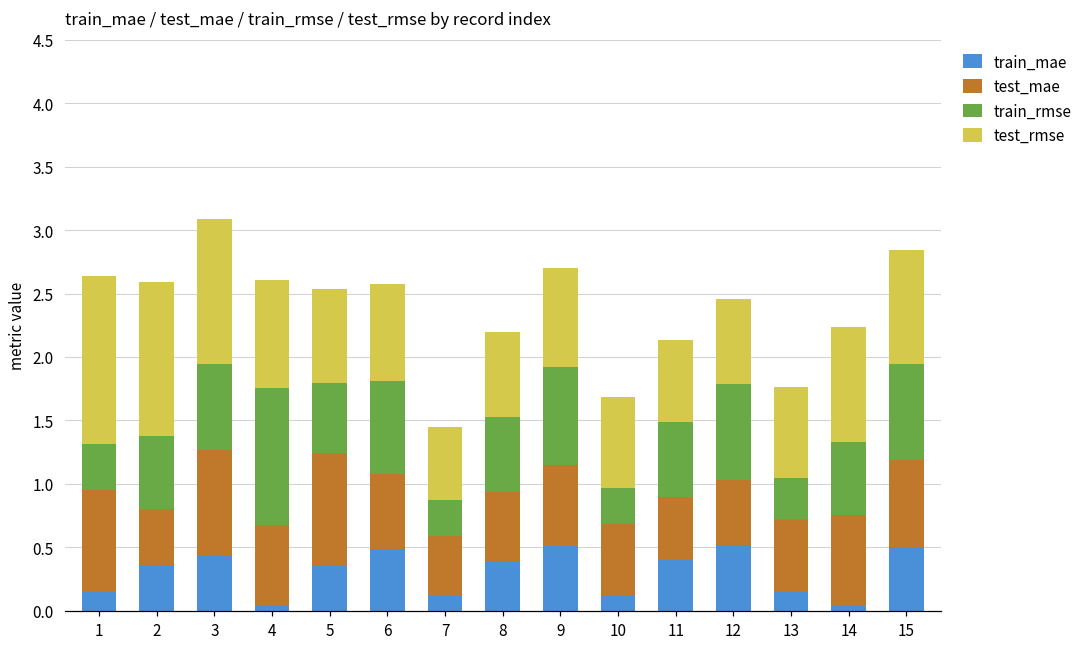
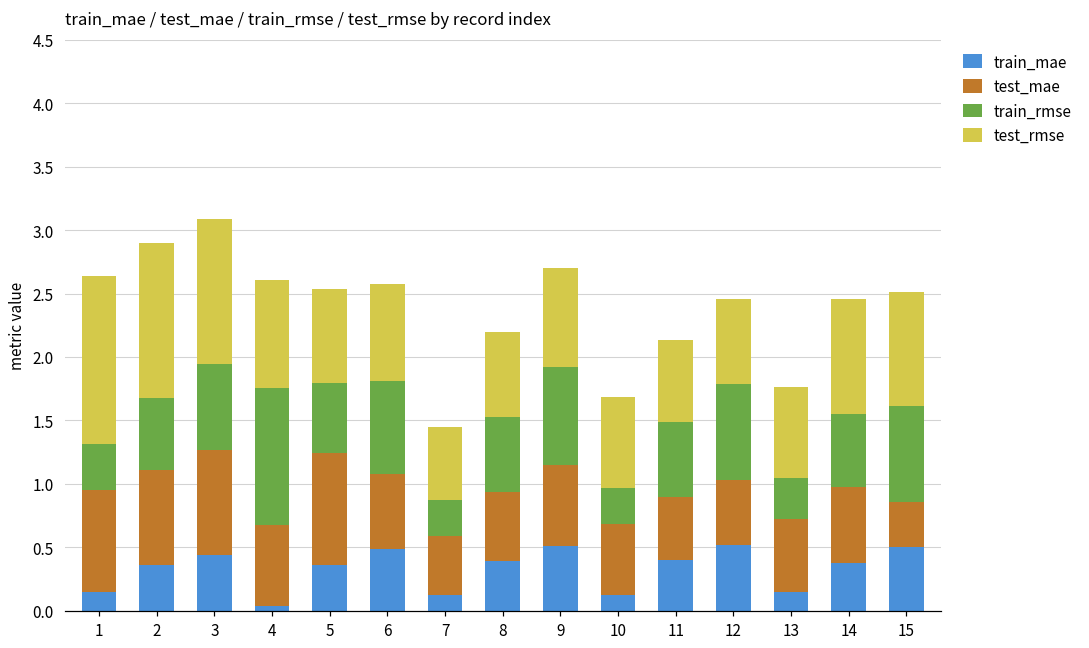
  {
    "train_mae": {
      "1": 0.15,
      "2": 0.36,
      "3": 0.44,
      "4": 0.04,
      "5": 0.37,
      "6": 0.49,
      "7": 0.13,
      "8": 0.39,
      "9": 0.51,
      "10": 0.13,
      "11": 0.40,
      "12": 0.52,
      "13": 0.15,
-     "14": 0.04,
+     "14": 0.38,
      "15": 0.51
    },
    "test_mae": {
      "1": 0.80,
-     "2": 0.45,
+     "2": 0.75,
      "3": 0.82,
      "4": 0.64,
      "5": 0.88,
      "6": 0.59,
      "7": 0.46,
      "8": 0.54,
      "9": 0.64,
      "10": 0.56,
      "11": 0.49,
      "12": 0.52,
      "13": 0.58,
-     "14": 0.72,
-     "15": 0.68
+     "14": 0.60,
+     "15": 0.35
    },
    "train_rmse": {
      "1": 0.36,
      "2": 0.57,
      "3": 0.67,
      "4": 1.08,
      "5": 0.55,
      "6": 0.73,
      "7": 0.29,
      "8": 0.59,
      "9": 0.77,
      "10": 0.29,
      "11": 0.59,
      "12": 0.75,
      "13": 0.32,
      "14": 0.57,
      "15": 0.76
    },
    "test_rmse": {
      "1": 1.32,
      "2": 1.22,
      "3": 1.14,
      "4": 0.85,
      "5": 0.74,
      "6": 0.77,
      "7": 0.57,
      "8": 0.67,
      "9": 0.78,
      "10": 0.72,
      "11": 0.65,
      "12": 0.67,
      "13": 0.72,
      "14": 0.91,
      "15": 0.90
    }
  }
